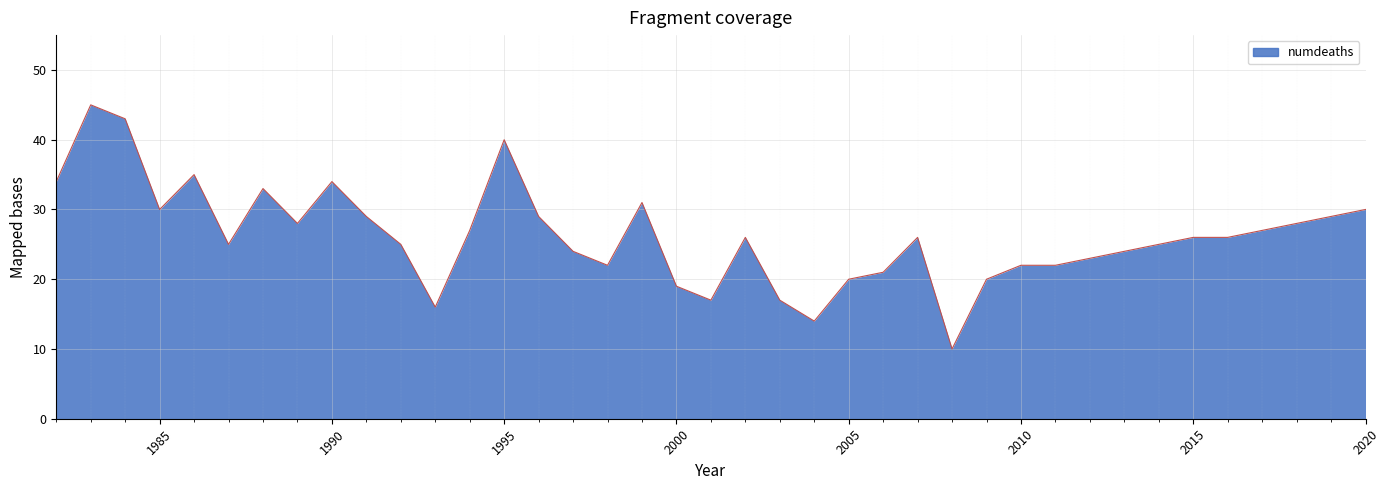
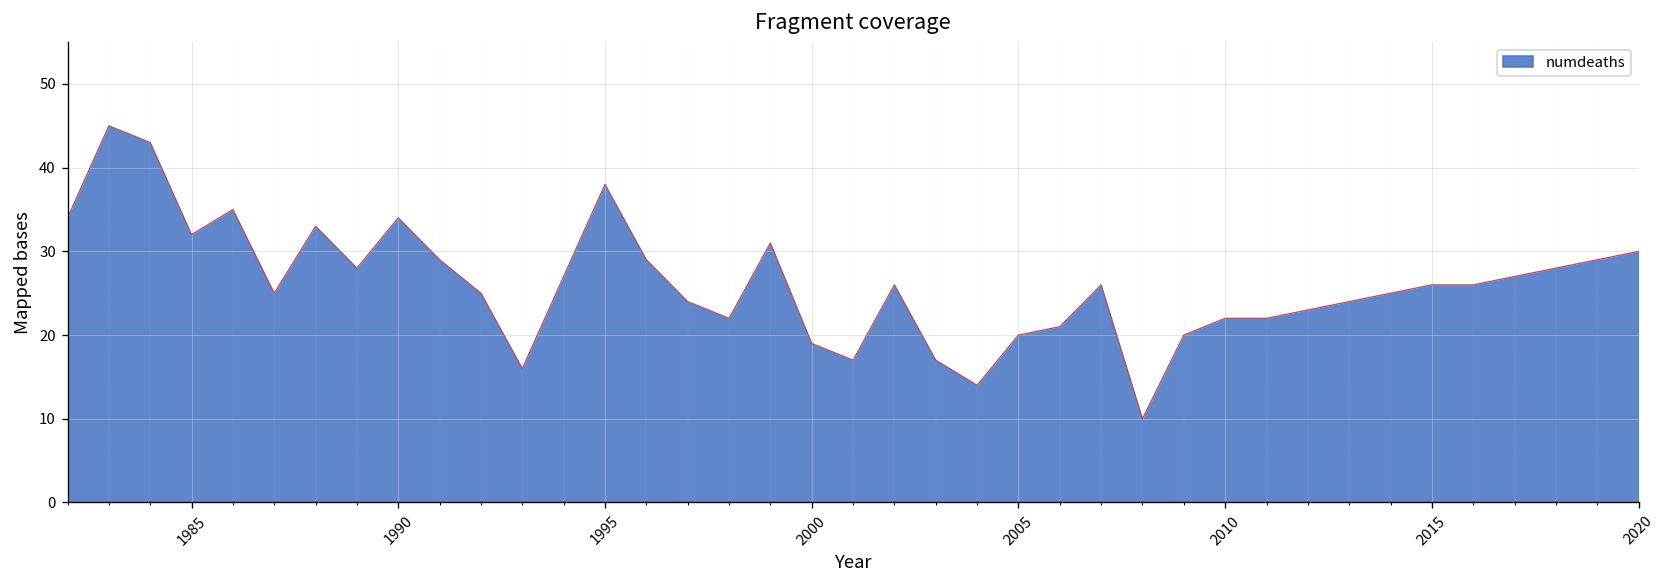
  {
-   "1985": 30,
+   "1985": 32,
    "1990": 34,
-   "1995": 40,
+   "1995": 38,
    "2000": 19,
    "2005": 20,
    "2010": 22,
    "2015": 26,
    "2020": 30
  }
